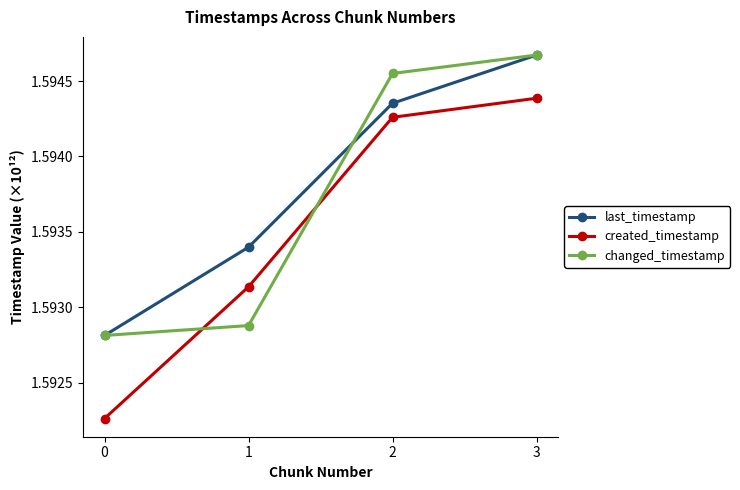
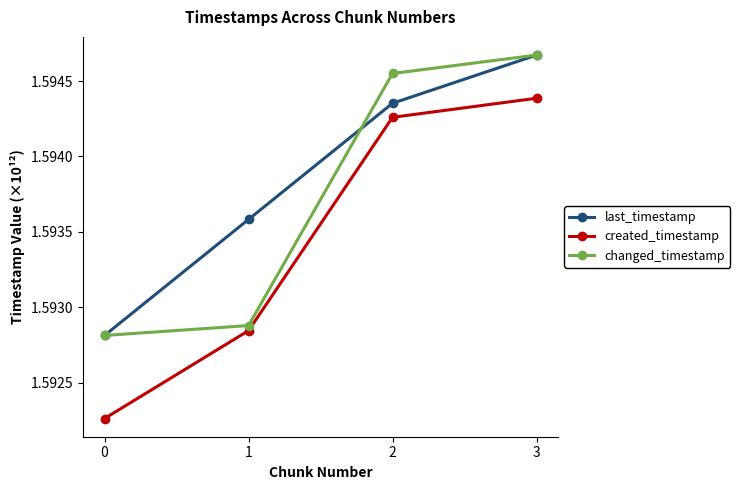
  {
    "last_timestamp": {
-     "1": 1.59340,
+     "1": 1.59358,
      "2": 1.59435
    },
    "created_timestamp": {
      "0": 1.59226,
-     "1": 1.59314,
+     "1": 1.59284,
      "2": 1.59426,
      "3": 1.59439
    },
    "changed_timestamp": {
      "1": 1.59288,
      "2": 1.59455
    }
  }
